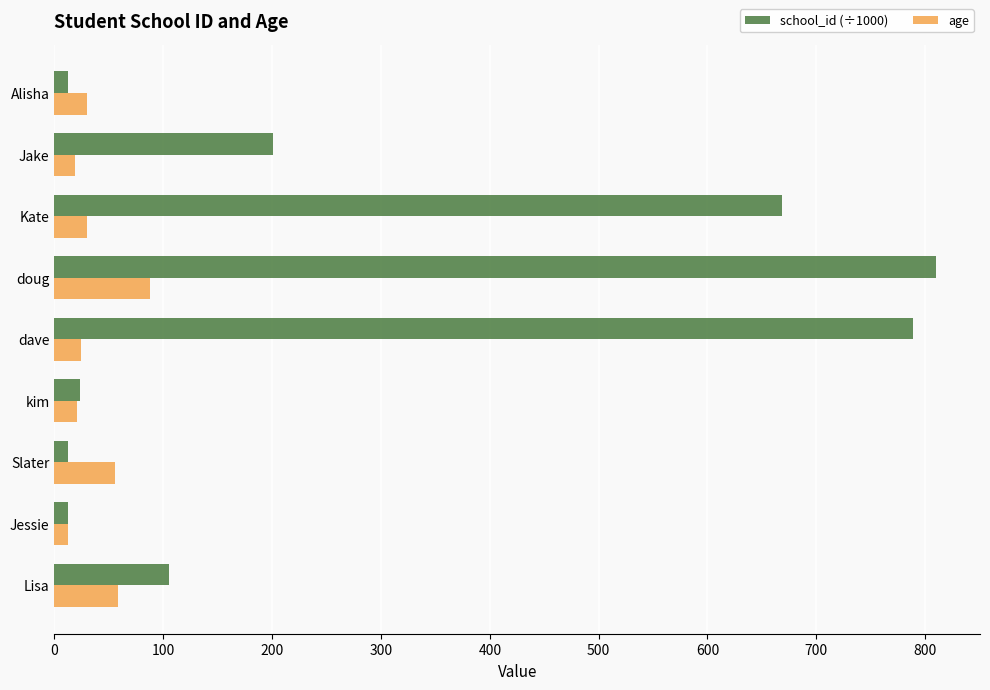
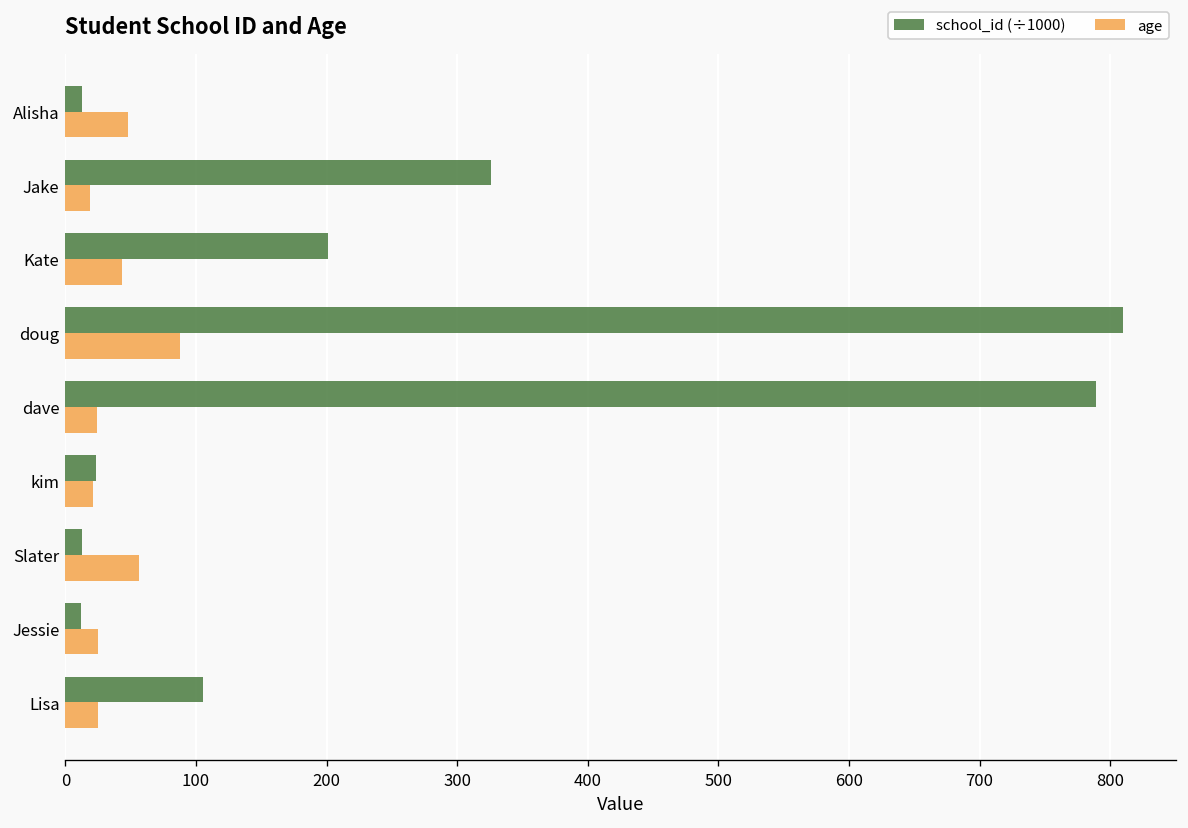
  {
    "school_id (÷1000)": {
      "Alisha": 12,
-     "Jake": 201,
-     "Kate": 668,
+     "Jake": 326,
+     "Kate": 201,
      "doug": 810,
      "dave": 789,
      "kim": 23,
      "Slater": 13,
      "Jessie": 12,
      "Lisa": 105
    },
    "age": {
-     "Alisha": 30,
+     "Alisha": 48,
      "Jake": 19,
-     "Kate": 30,
+     "Kate": 43,
      "doug": 88,
      "dave": 24,
      "kim": 21,
      "Slater": 56,
-     "Jessie": 12,
-     "Lisa": 58
+     "Jessie": 25,
+     "Lisa": 25
    }
  }
